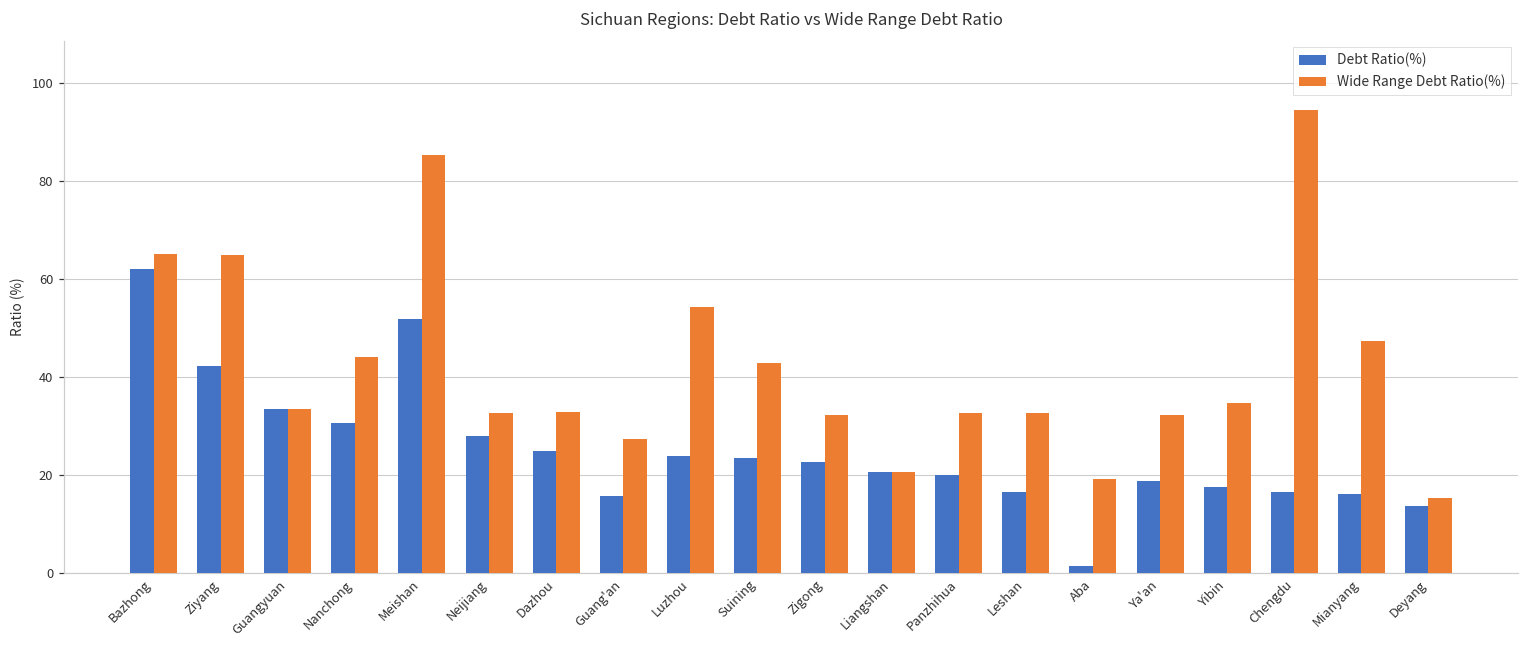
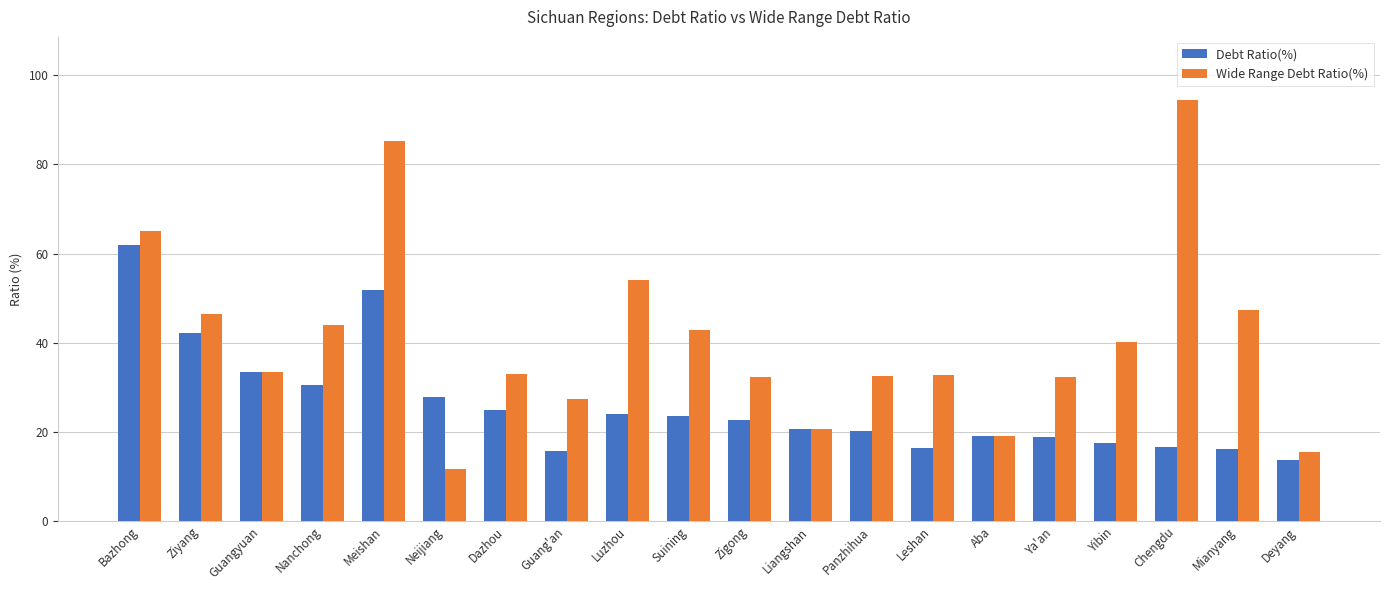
  {
    "Debt Ratio(%)": {
      "Bazhong": 62,
      "Ziyang": 42,
      "Guangyuan": 34,
      "Nanchong": 31,
      "Meishan": 52,
      "Neijiang": 28,
      "Dazhou": 25,
      "Guang'an": 16,
      "Luzhou": 24,
      "Suining": 24,
      "Zigong": 23,
      "Liangshan": 21,
      "Panzhihua": 20,
      "Leshan": 16,
-     "Aba": 1,
+     "Aba": 19,
      "Ya'an": 19,
      "Yibin": 18,
      "Chengdu": 17,
      "Mianyang": 16,
      "Deyang": 14
    },
    "Wide Range Debt Ratio(%)": {
      "Bazhong": 65,
-     "Ziyang": 65,
+     "Ziyang": 46,
      "Guangyuan": 34,
      "Nanchong": 44,
      "Meishan": 85,
-     "Neijiang": 33,
+     "Neijiang": 12,
      "Dazhou": 33,
      "Guang'an": 27,
      "Luzhou": 54,
      "Suining": 43,
      "Zigong": 32,
      "Liangshan": 21,
      "Panzhihua": 33,
      "Leshan": 33,
      "Aba": 19,
      "Ya'an": 32,
-     "Yibin": 35,
+     "Yibin": 40,
      "Chengdu": 94,
      "Mianyang": 47,
      "Deyang": 15
    }
  }
